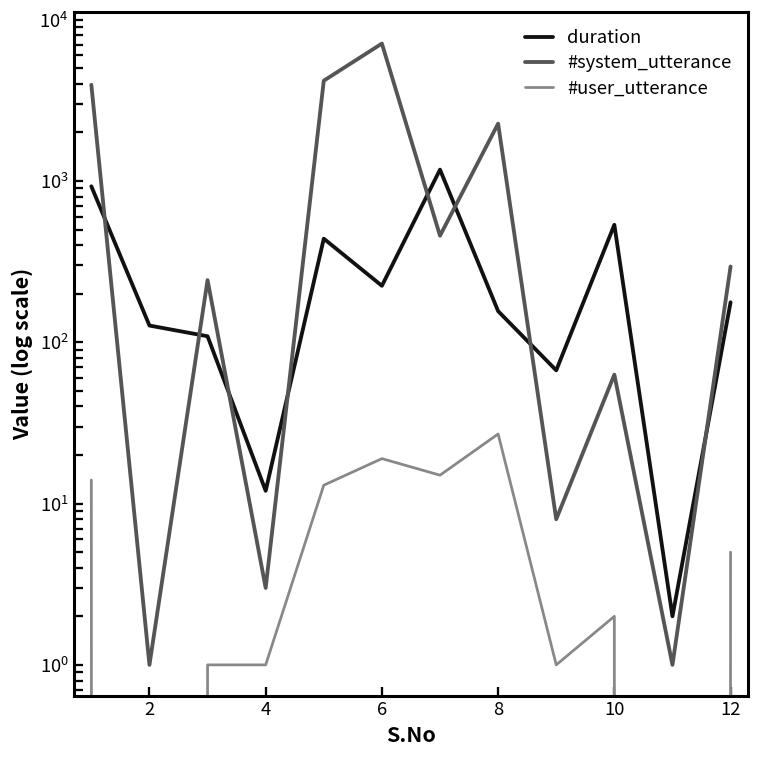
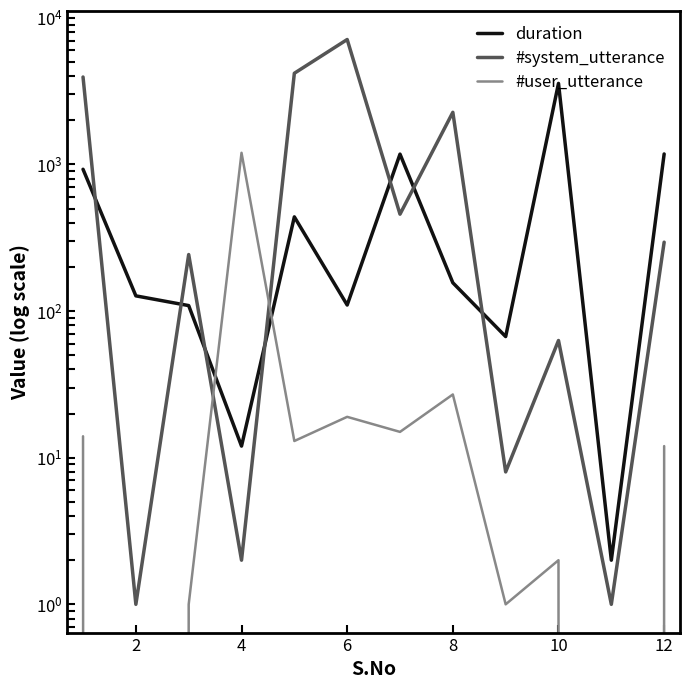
  {
    "duration": {
      "2": 130,
      "4": 12,
-     "6": 220,
+     "6": 110,
      "8": 160,
-     "10": 540,
-     "12": 180
+     "10": 3600,
+     "12": 1200
    },
    "#system_utterance": {
      "2": 1,
-     "4": 3,
+     "4": 2,
      "6": 7000,
      "8": 2300,
      "10": 63,
      "12": 300
    },
    "#user_utterance": {
-     "4": 1,
+     "4": 1200,
      "6": 19,
      "8": 27,
      "10": 2,
-     "12": 5
+     "12": 12
    }
  }
